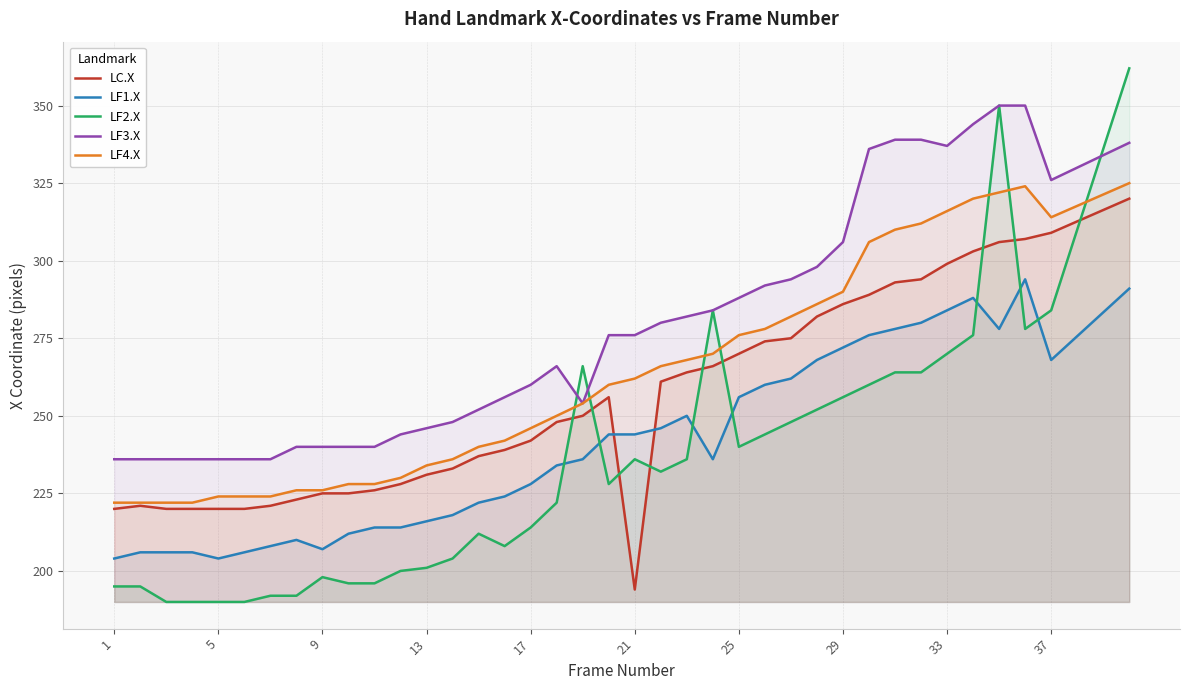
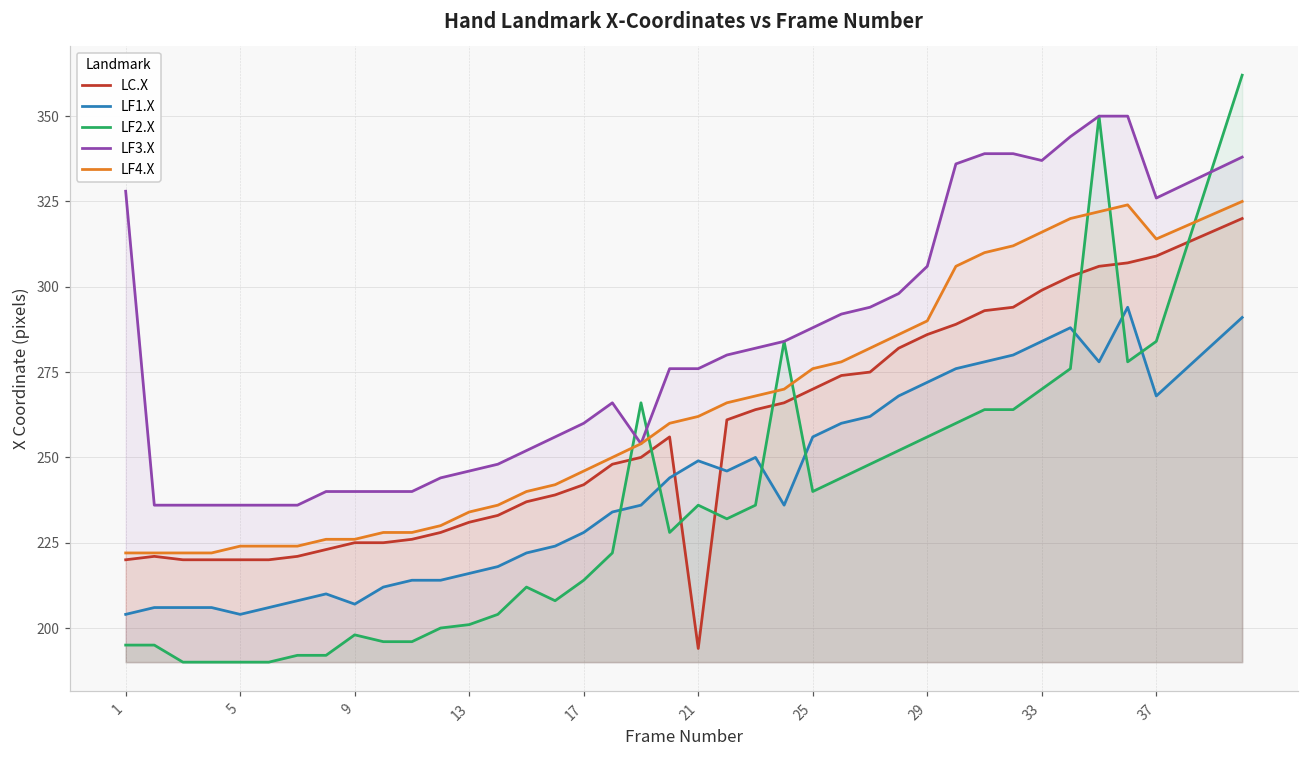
  {
    "LC.X": {
      "1": 220,
      "5": 220,
      "9": 225,
      "13": 231,
      "17": 242,
      "21": 194,
      "25": 270,
      "29": 286,
      "33": 299,
      "37": 309
    },
    "LF1.X": {
      "1": 204,
      "5": 204,
      "9": 207,
      "13": 216,
      "17": 228,
-     "21": 244,
+     "21": 249,
      "25": 256,
      "29": 272,
      "33": 284,
      "37": 268
    },
    "LF2.X": {
      "1": 195,
      "5": 190,
      "9": 198,
      "13": 201,
      "17": 214,
      "21": 236,
      "25": 240,
      "29": 256,
      "33": 270,
      "37": 284
    },
    "LF3.X": {
-     "1": 236,
+     "1": 328,
      "5": 236,
      "9": 240,
      "13": 246,
      "17": 260,
      "21": 276,
      "25": 288,
      "29": 306,
      "33": 337,
      "37": 326
    },
    "LF4.X": {
      "1": 222,
      "5": 224,
      "9": 226,
      "13": 234,
      "17": 246,
      "21": 262,
      "25": 276,
      "29": 290,
      "33": 316,
      "37": 314
    }
  }
